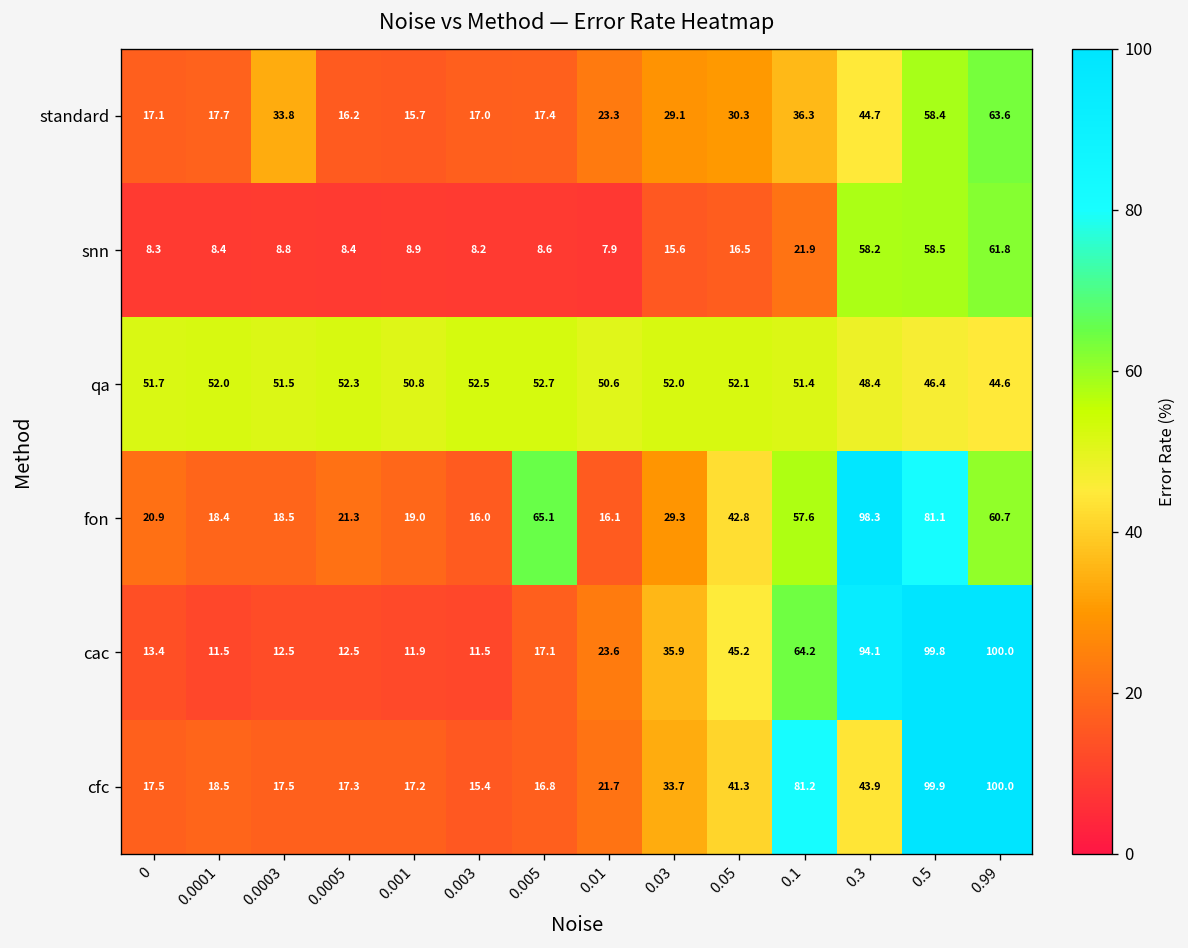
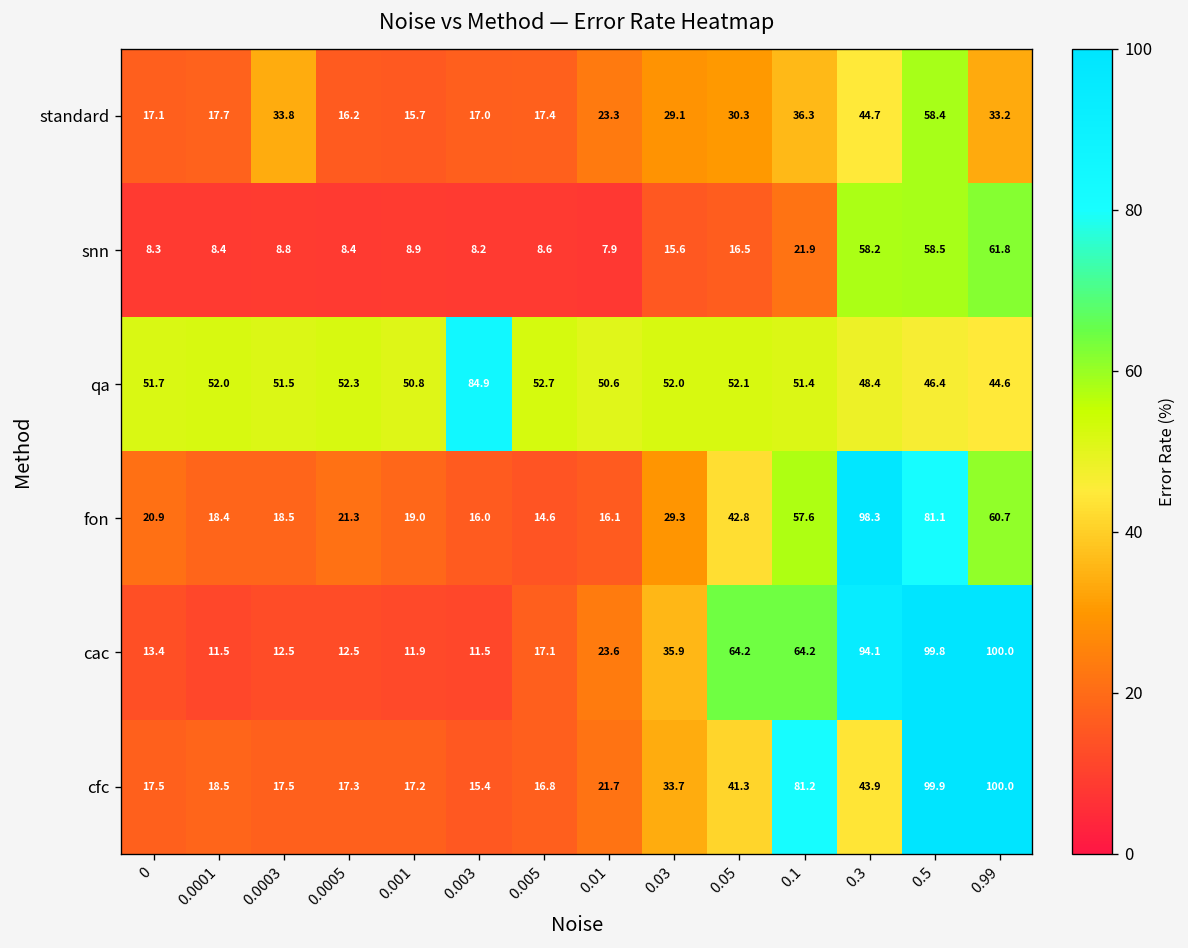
  {
    "standard": {
      "0": 17.1,
      "0.0001": 17.7,
      "0.0003": 33.8,
      "0.0005": 16.2,
      "0.001": 15.7,
      "0.003": 17.0,
      "0.005": 17.4,
      "0.01": 23.3,
      "0.03": 29.1,
      "0.05": 30.3,
      "0.1": 36.3,
      "0.3": 44.7,
      "0.5": 58.4,
-     "0.99": 63.6
+     "0.99": 33.2
    },
    "snn": {
      "0": 8.3,
      "0.0001": 8.4,
      "0.0003": 8.8,
      "0.0005": 8.4,
      "0.001": 8.9,
      "0.003": 8.2,
      "0.005": 8.6,
      "0.01": 7.9,
      "0.03": 15.6,
      "0.05": 16.5,
      "0.1": 21.9,
      "0.3": 58.2,
      "0.5": 58.5,
      "0.99": 61.8
    },
    "qa": {
      "0": 51.7,
      "0.0001": 52.0,
      "0.0003": 51.5,
      "0.0005": 52.3,
      "0.001": 50.8,
-     "0.003": 52.5,
+     "0.003": 84.9,
      "0.005": 52.7,
      "0.01": 50.6,
      "0.03": 52.0,
      "0.05": 52.1,
      "0.1": 51.4,
      "0.3": 48.4,
      "0.5": 46.4,
      "0.99": 44.6
    },
    "fon": {
      "0": 20.9,
      "0.0001": 18.4,
      "0.0003": 18.5,
      "0.0005": 21.3,
      "0.001": 19.0,
      "0.003": 16.0,
-     "0.005": 65.1,
+     "0.005": 14.6,
      "0.01": 16.1,
      "0.03": 29.3,
      "0.05": 42.8,
      "0.1": 57.6,
      "0.3": 98.3,
      "0.5": 81.1,
      "0.99": 60.7
    },
    "cac": {
      "0": 13.4,
      "0.0001": 11.5,
      "0.0003": 12.5,
      "0.0005": 12.5,
      "0.001": 11.9,
      "0.003": 11.5,
      "0.005": 17.1,
      "0.01": 23.6,
      "0.03": 35.9,
-     "0.05": 45.2,
+     "0.05": 64.2,
      "0.1": 64.2,
      "0.3": 94.1,
      "0.5": 99.8,
      "0.99": 100.0
    },
    "cfc": {
      "0": 17.5,
      "0.0001": 18.5,
      "0.0003": 17.5,
      "0.0005": 17.3,
      "0.001": 17.2,
      "0.003": 15.4,
      "0.005": 16.8,
      "0.01": 21.7,
      "0.03": 33.7,
      "0.05": 41.3,
      "0.1": 81.2,
      "0.3": 43.9,
      "0.5": 99.9,
      "0.99": 100.0
    }
  }
